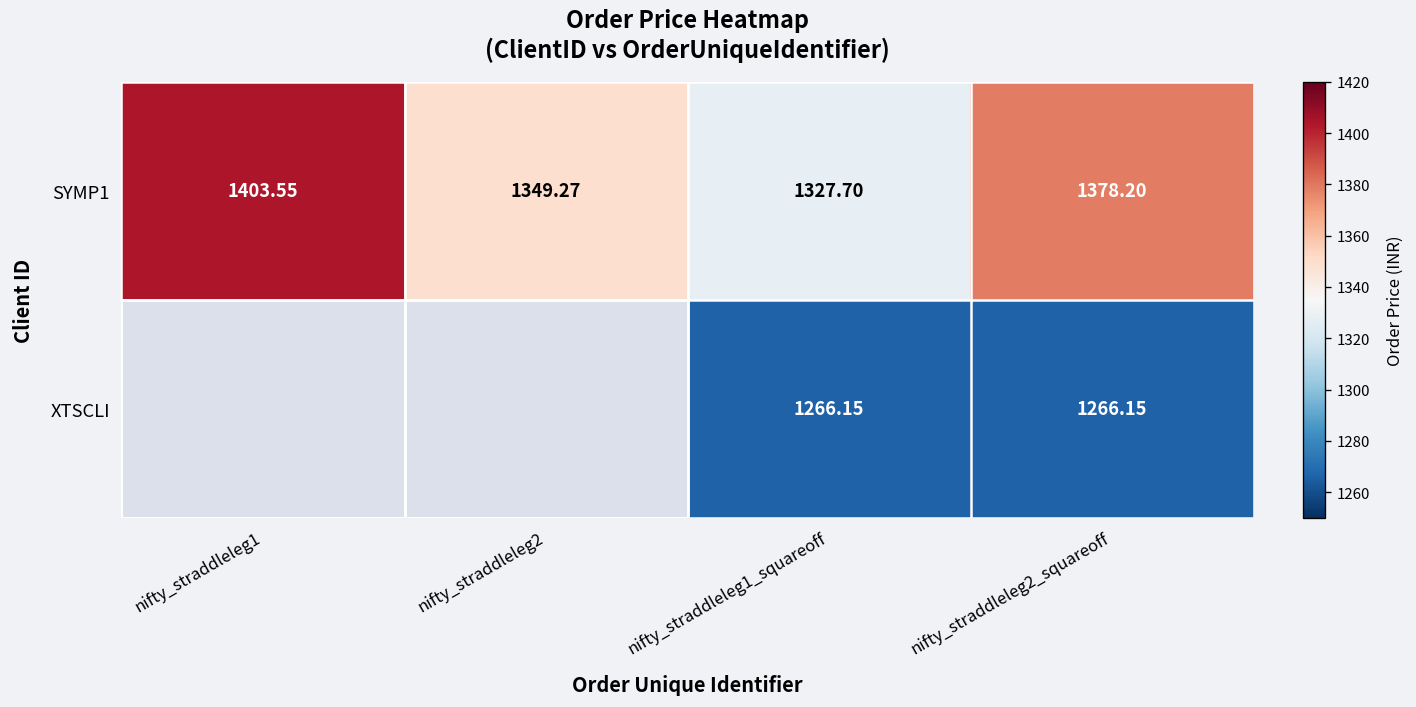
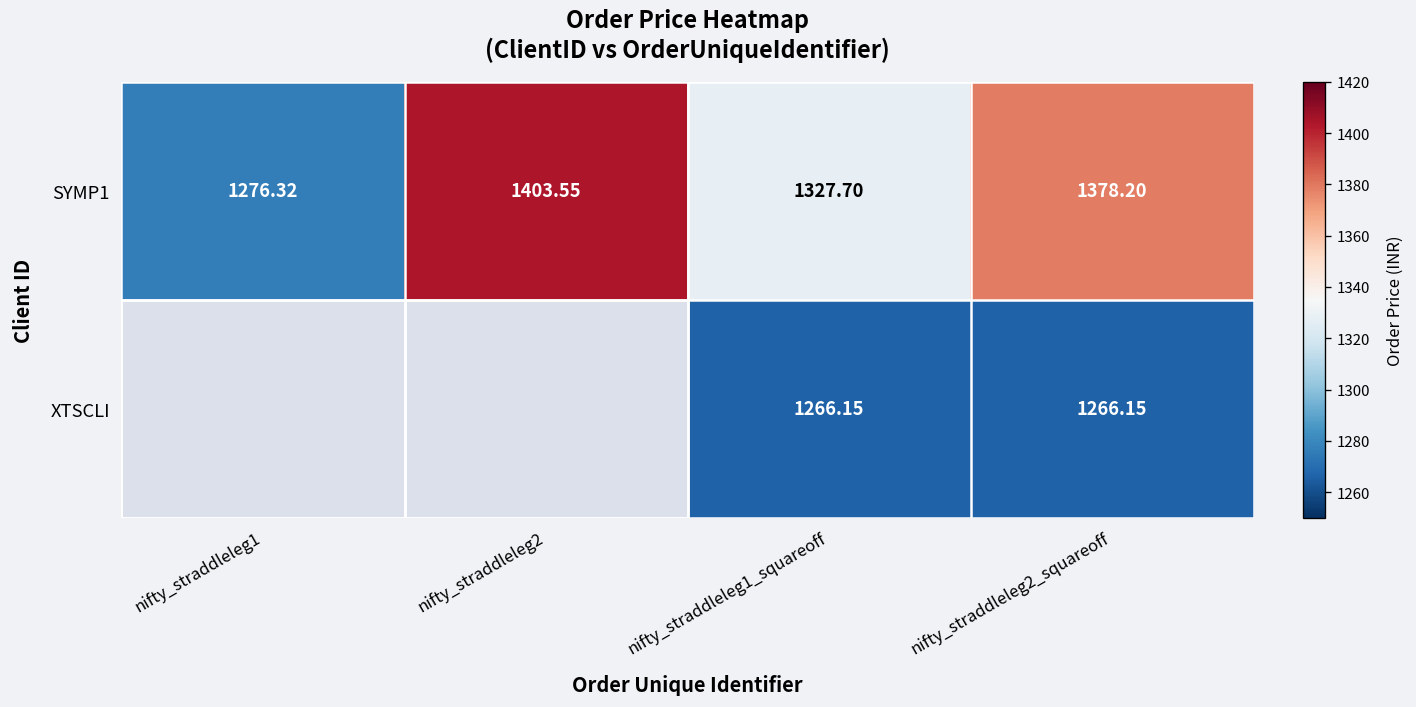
  {
    "SYMP1": {
-     "nifty_straddleleg1": 1403.55,
-     "nifty_straddleleg2": 1349.27,
+     "nifty_straddleleg1": 1276.32,
+     "nifty_straddleleg2": 1403.55,
      "nifty_straddleleg1_squareoff": 1327.70,
      "nifty_straddleleg2_squareoff": 1378.20
    },
    "XTSCLI": {
      "nifty_straddleleg1_squareoff": 1266.15,
      "nifty_straddleleg2_squareoff": 1266.15
    }
  }
